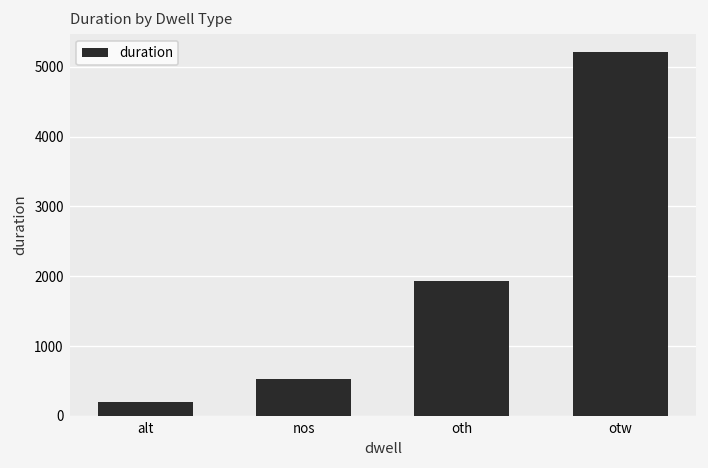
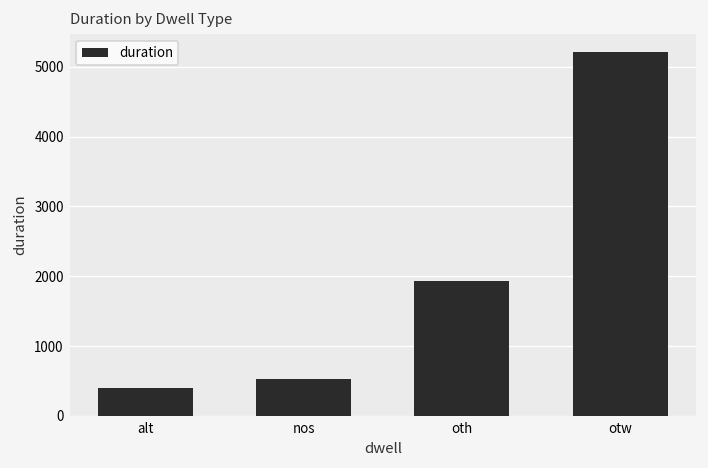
  {
-   "alt": 200,
+   "alt": 400,
    "nos": 500,
    "oth": 1900,
    "otw": 5200
  }
